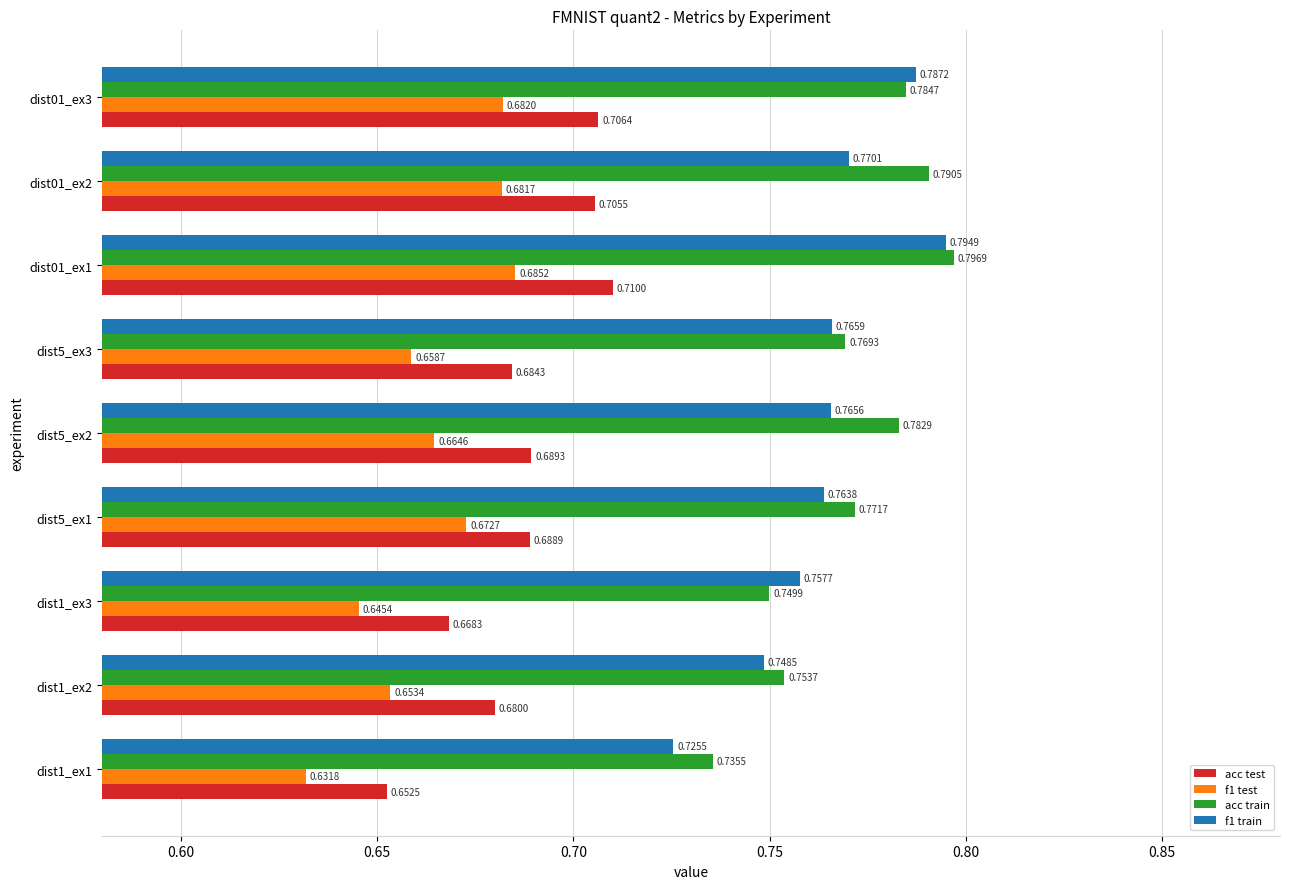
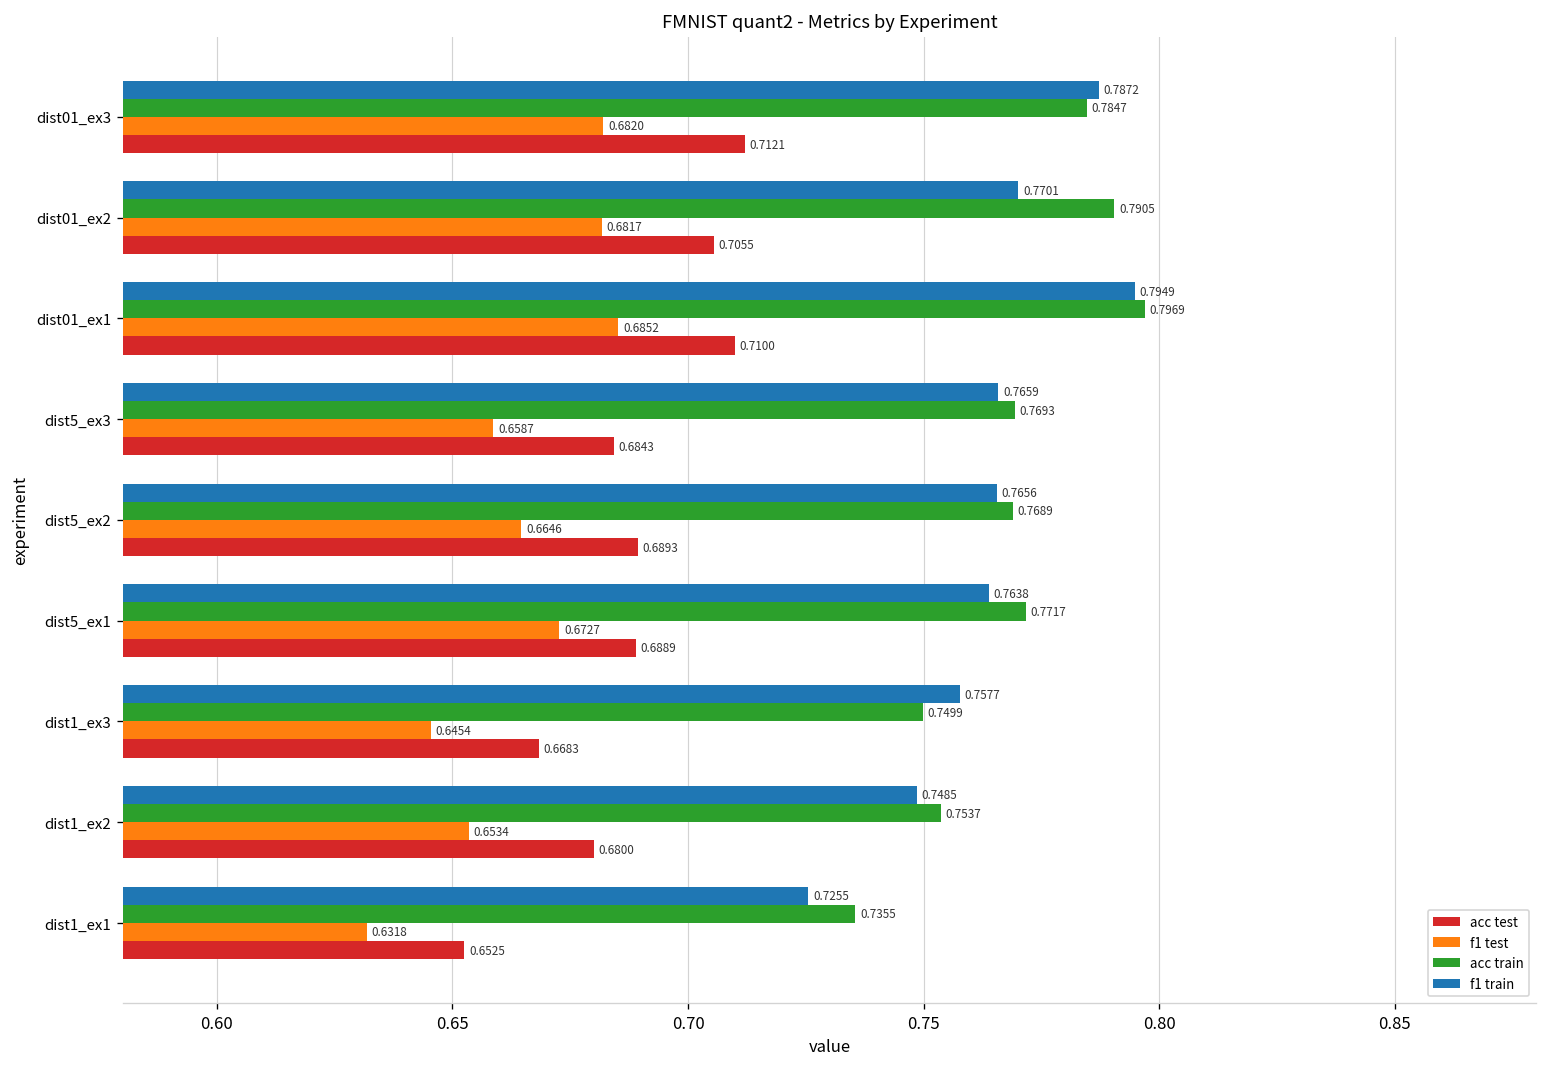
  {
    "acc test": {
-     "dist01_ex3": 0.7064,
+     "dist01_ex3": 0.7121,
      "dist01_ex2": 0.7055,
      "dist01_ex1": 0.7100,
      "dist5_ex3": 0.6843,
      "dist5_ex2": 0.6893,
      "dist5_ex1": 0.6889,
      "dist1_ex3": 0.6683,
      "dist1_ex2": 0.6800,
      "dist1_ex1": 0.6525
    },
    "f1 test": {
      "dist01_ex3": 0.6820,
      "dist01_ex2": 0.6817,
      "dist01_ex1": 0.6852,
      "dist5_ex3": 0.6587,
      "dist5_ex2": 0.6646,
      "dist5_ex1": 0.6727,
      "dist1_ex3": 0.6454,
      "dist1_ex2": 0.6534,
      "dist1_ex1": 0.6318
    },
    "acc train": {
      "dist01_ex3": 0.7847,
      "dist01_ex2": 0.7905,
      "dist01_ex1": 0.7969,
      "dist5_ex3": 0.7693,
-     "dist5_ex2": 0.7829,
+     "dist5_ex2": 0.7689,
      "dist5_ex1": 0.7717,
      "dist1_ex3": 0.7499,
      "dist1_ex2": 0.7537,
      "dist1_ex1": 0.7355
    },
    "f1 train": {
      "dist01_ex3": 0.7872,
      "dist01_ex2": 0.7701,
      "dist01_ex1": 0.7949,
      "dist5_ex3": 0.7659,
      "dist5_ex2": 0.7656,
      "dist5_ex1": 0.7638,
      "dist1_ex3": 0.7577,
      "dist1_ex2": 0.7485,
      "dist1_ex1": 0.7255
    }
  }
